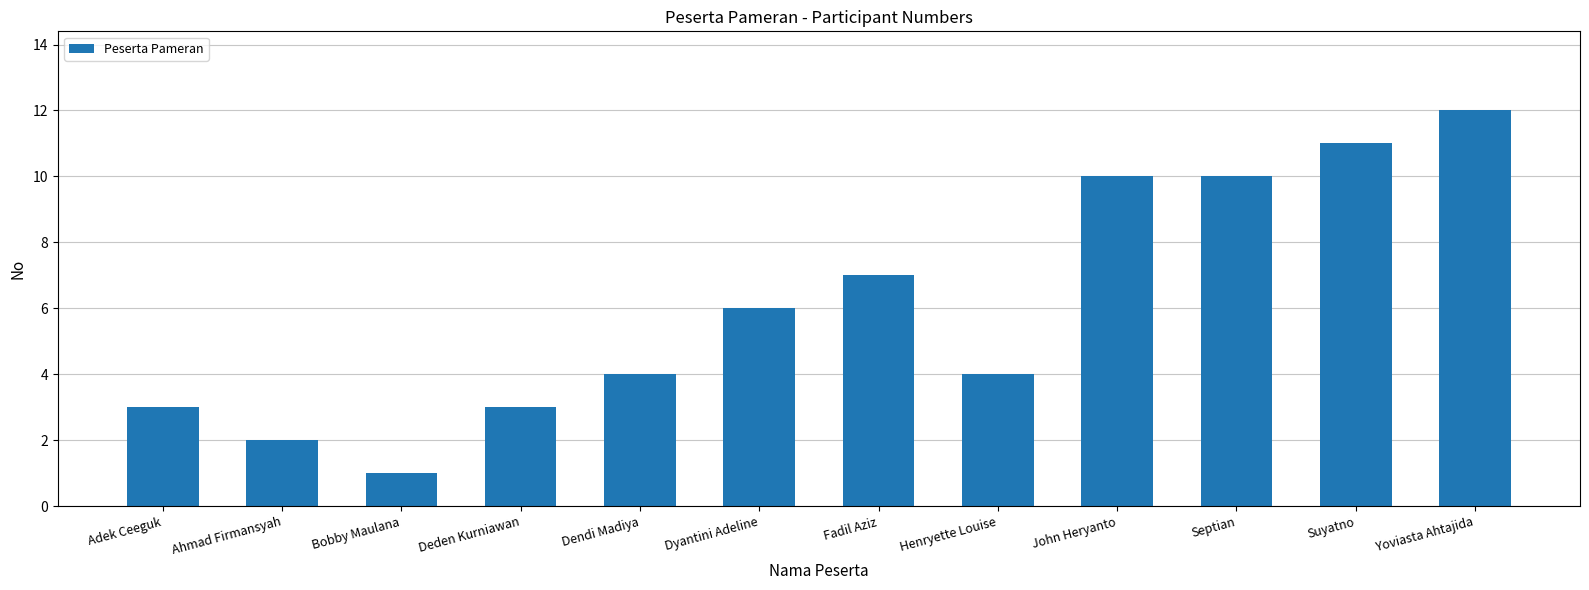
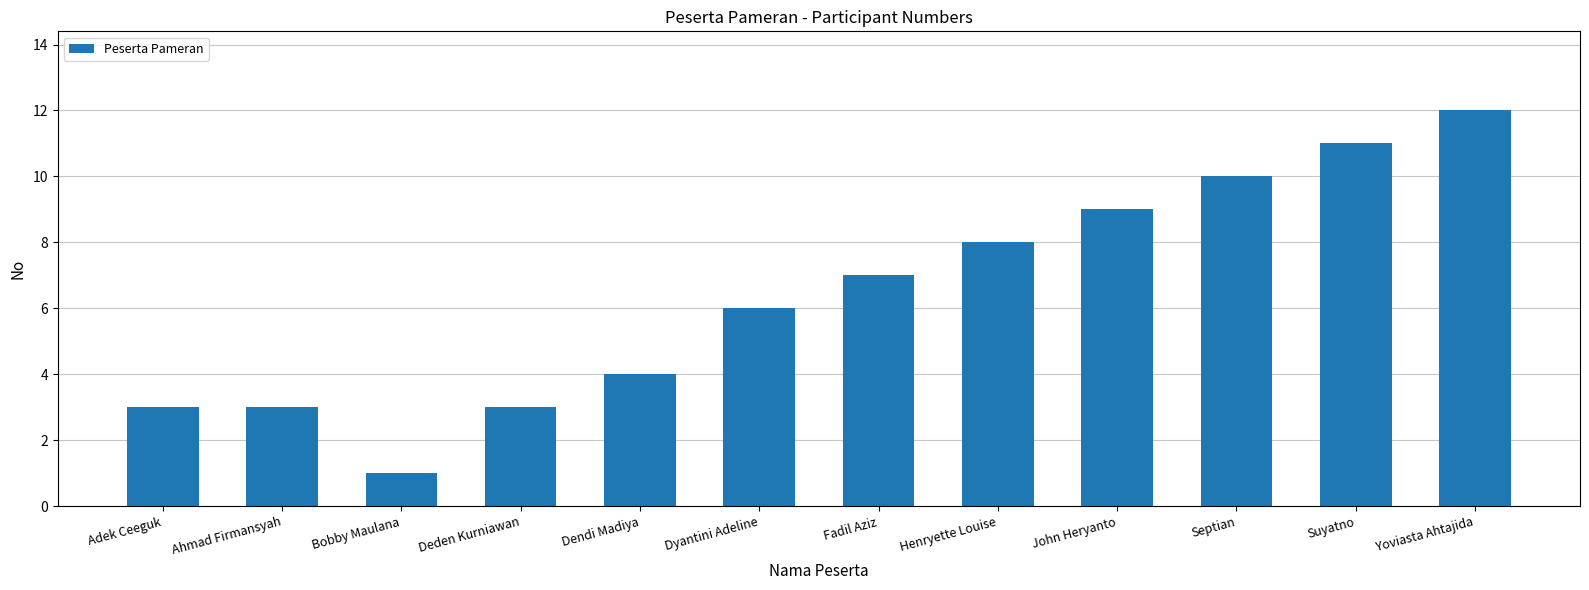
  {
    "Adek Ceeguk": 3,
-   "Ahmad Firmansyah": 2,
+   "Ahmad Firmansyah": 3,
    "Bobby Maulana": 1,
    "Deden Kurniawan": 3,
    "Dendi Madiya": 4,
    "Dyantini Adeline": 6,
    "Fadil Aziz": 7,
-   "Henryette Louise": 4,
-   "John Heryanto": 10,
+   "Henryette Louise": 8,
+   "John Heryanto": 9,
    "Septian": 10,
    "Suyatno": 11,
    "Yoviasta Ahtajida": 12
  }
